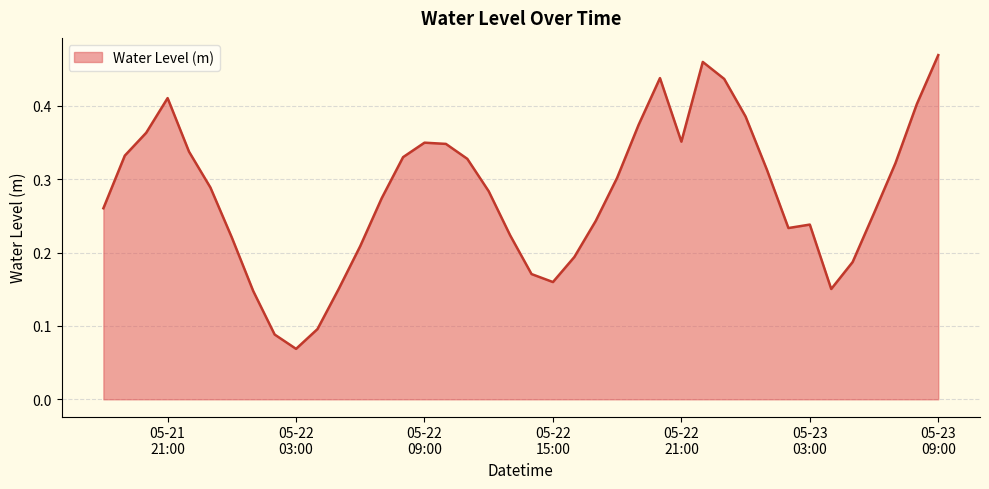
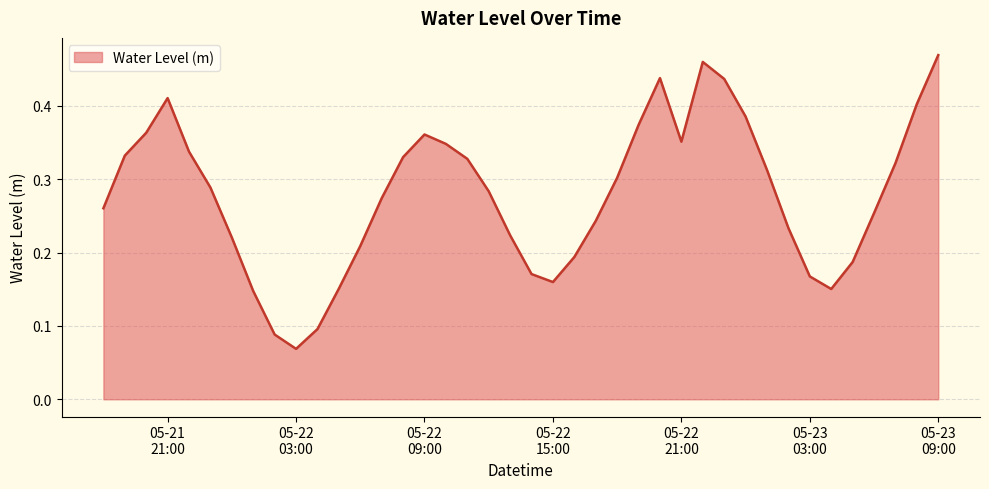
  {
    "05-21 21:00": 0.41,
    "05-22 03:00": 0.07,
-   "05-22 09:00": 0.35,
+   "05-22 09:00": 0.36,
    "05-22 15:00": 0.16,
    "05-22 21:00": 0.35,
-   "05-23 03:00": 0.24,
+   "05-23 03:00": 0.17,
    "05-23 09:00": 0.47
  }
